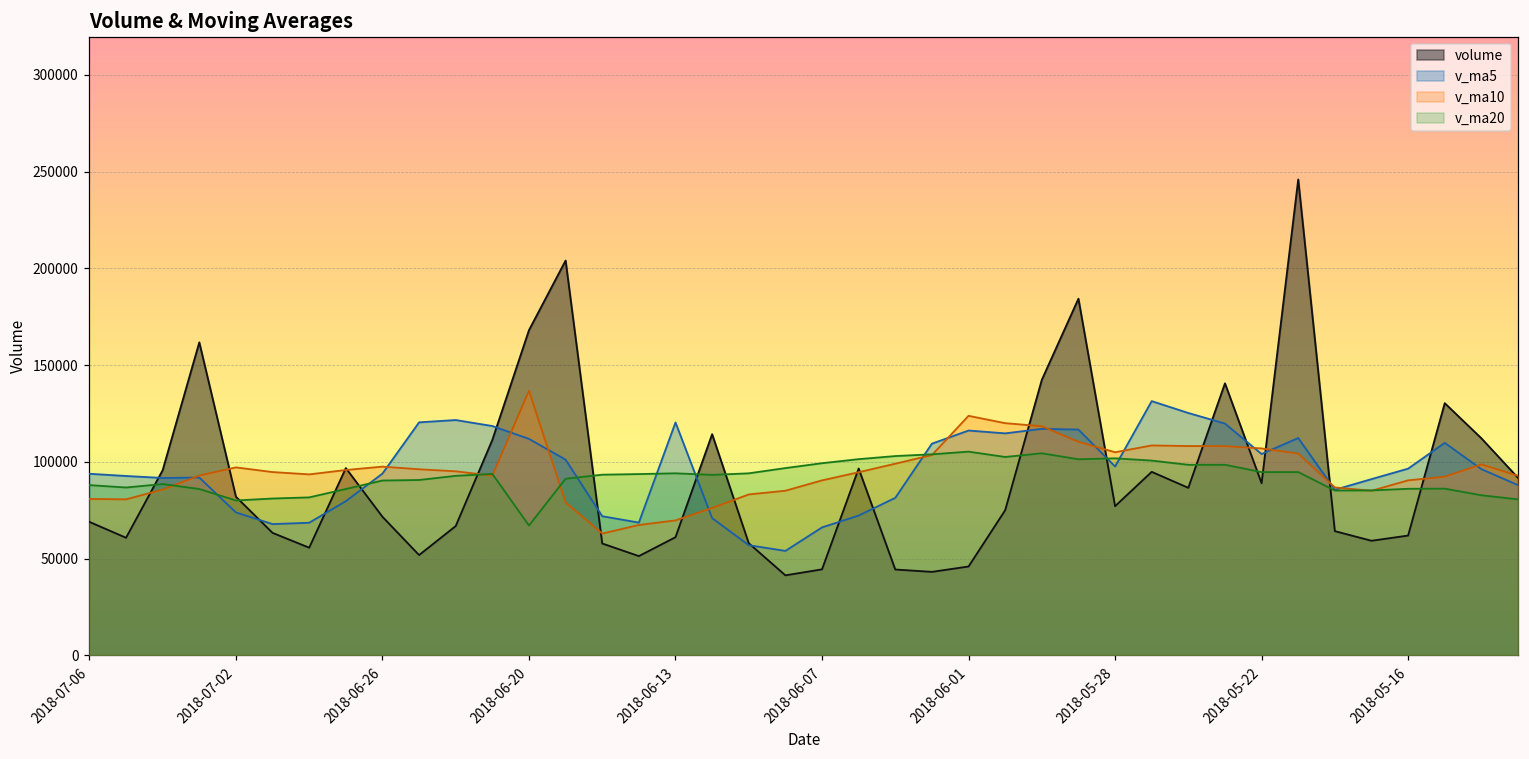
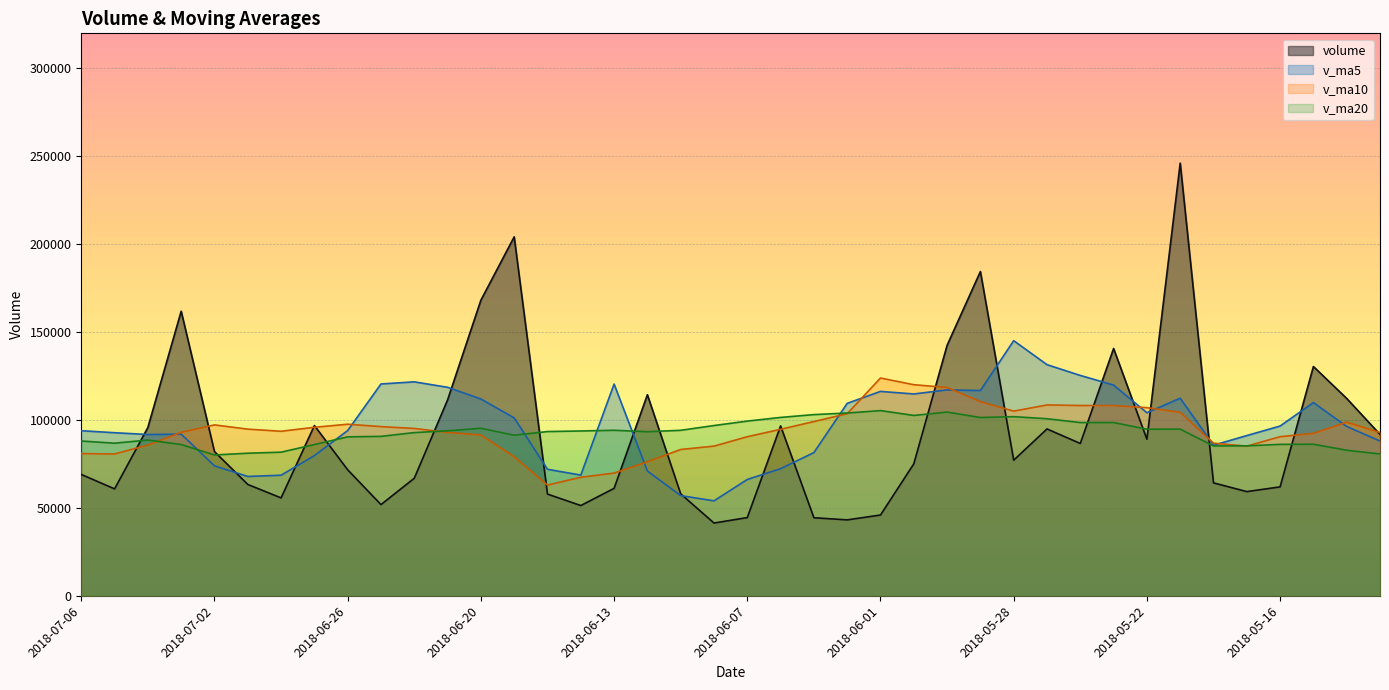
  {
    "volume": {
      "2018-07-06": 69000,
      "2018-07-02": 82000,
      "2018-06-26": 72000,
      "2018-06-20": 168000,
      "2018-06-13": 61000,
      "2018-06-07": 44000,
      "2018-06-01": 46000,
      "2018-05-28": 77000,
      "2018-05-22": 89000,
      "2018-05-16": 62000
    },
    "v_ma5": {
      "2018-07-06": 94000,
      "2018-07-02": 74000,
      "2018-06-26": 94000,
      "2018-06-20": 112000,
      "2018-06-13": 120000,
      "2018-06-07": 66000,
      "2018-06-01": 116000,
-     "2018-05-28": 98000,
+     "2018-05-28": 145000,
      "2018-05-22": 104000,
      "2018-05-16": 97000
    },
    "v_ma10": {
      "2018-07-06": 81000,
      "2018-07-02": 97000,
      "2018-06-26": 98000,
-     "2018-06-20": 137000,
+     "2018-06-20": 91000,
      "2018-06-13": 70000,
      "2018-06-07": 90000,
      "2018-06-01": 124000,
      "2018-05-28": 105000,
      "2018-05-22": 107000,
      "2018-05-16": 90000
    },
    "v_ma20": {
      "2018-07-06": 88000,
      "2018-07-02": 80000,
      "2018-06-26": 90000,
-     "2018-06-20": 67000,
+     "2018-06-20": 95000,
      "2018-06-13": 94000,
      "2018-06-07": 99000,
      "2018-06-01": 105000,
      "2018-05-28": 102000,
      "2018-05-22": 95000,
      "2018-05-16": 86000
    }
  }
